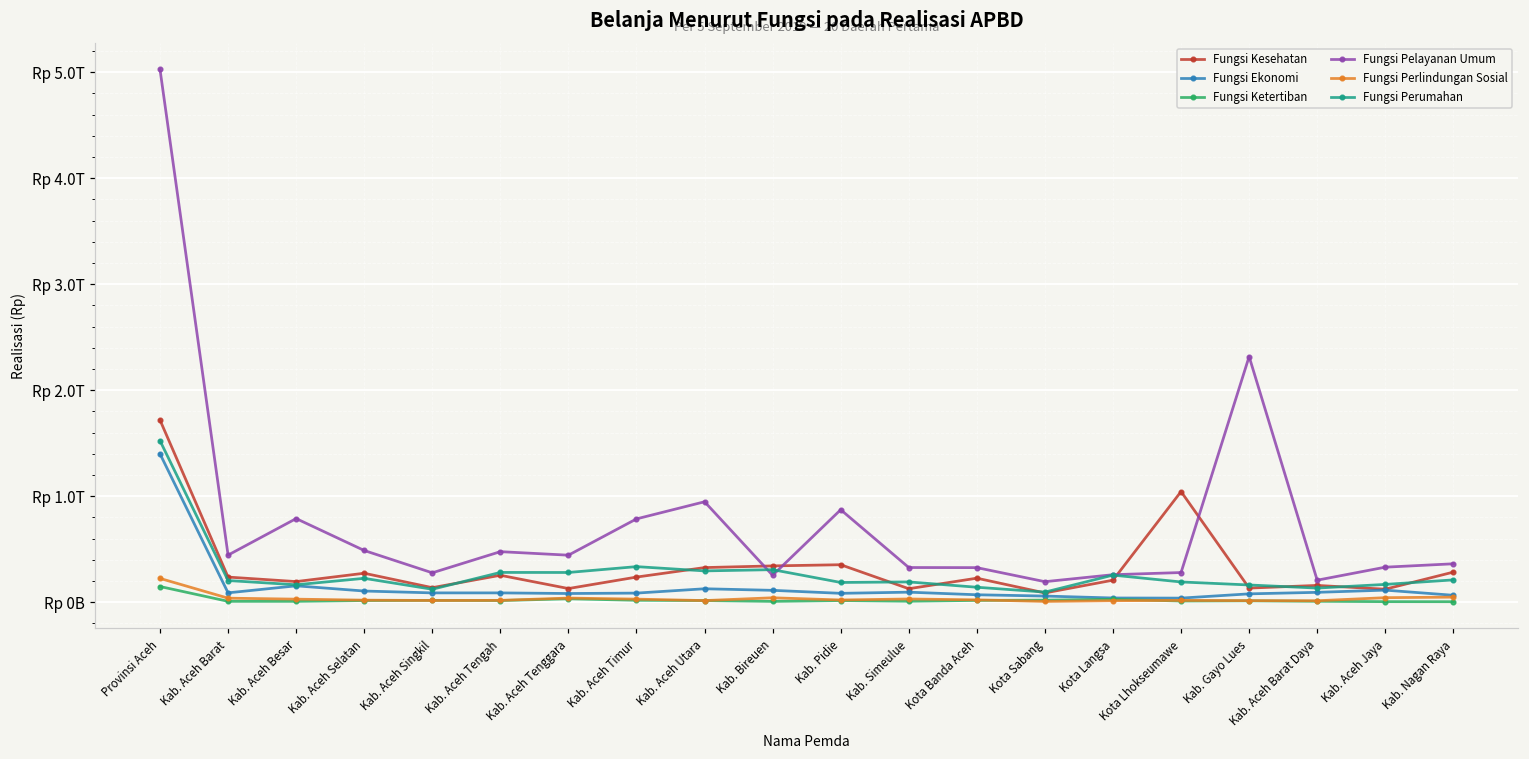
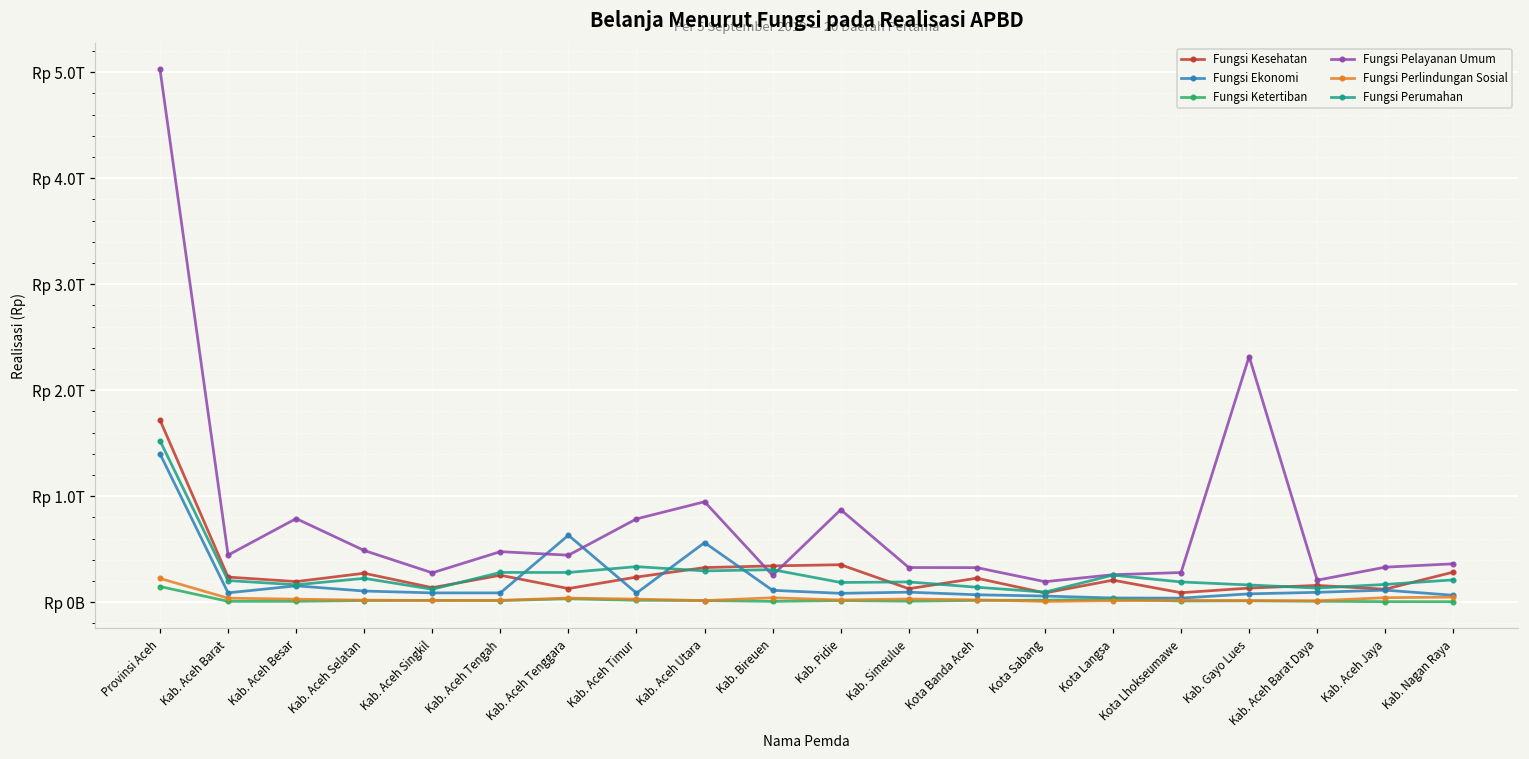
  {
    "Fungsi Kesehatan": {
      "Provinsi Aceh": "Rp 1.7T",
      "Kab. Aceh Barat": "Rp 0.2T",
      "Kab. Aceh Besar": "Rp 0.2T",
      "Kab. Aceh Selatan": "Rp 0.3T",
      "Kab. Aceh Tengah": "Rp 0.3T",
      "Kab. Aceh Tenggara": "Rp 0.1T",
      "Kab. Aceh Timur": "Rp 0.2T",
      "Kab. Aceh Utara": "Rp 0.3T",
      "Kab. Bireuen": "Rp 0.3T",
      "Kab. Pidie": "Rp 0.4T",
      "Kab. Simeulue": "Rp 0.1T",
      "Kota Banda Aceh": "Rp 0.2T",
      "Kota Langsa": "Rp 0.2T",
-     "Kota Lhokseumawe": "Rp 1.0T",
+     "Kota Lhokseumawe": "Rp 0.1T",
      "Kab. Gayo Lues": "Rp 0.1T",
      "Kab. Nagan Raya": "Rp 0.3T"
    },
    "Fungsi Ekonomi": {
      "Provinsi Aceh": "Rp 1.4T",
      "Kab. Aceh Barat": "Rp 0.1T",
      "Kab. Aceh Selatan": "Rp 0.1T",
      "Kab. Aceh Singkil": "Rp 0.1T",
      "Kab. Aceh Tengah": "Rp 0.1T",
-     "Kab. Aceh Tenggara": "Rp 0.1T",
+     "Kab. Aceh Tenggara": "Rp 0.6T",
      "Kab. Aceh Timur": "Rp 0.1T",
-     "Kab. Aceh Utara": "Rp 0.1T",
+     "Kab. Aceh Utara": "Rp 0.6T",
      "Kab. Bireuen": "Rp 0.1T",
      "Kab. Pidie": "Rp 0.1T",
      "Kab. Simeulue": "Rp 0.1T",
      "Kota Banda Aceh": "Rp 0.1T",
      "Kota Sabang": "Rp 0.1T",
      "Kab. Gayo Lues": "Rp 0.1T",
      "Kab. Aceh Barat Daya": "Rp 0.1T"
    },
    "Fungsi Pelayanan Umum": {
      "Provinsi Aceh": "Rp 5.0T",
      "Kab. Aceh Barat": "Rp 0.4T",
      "Kab. Aceh Besar": "Rp 0.8T",
      "Kab. Aceh Selatan": "Rp 0.5T",
      "Kab. Aceh Singkil": "Rp 0.3T",
      "Kab. Aceh Tengah": "Rp 0.5T",
      "Kab. Aceh Tenggara": "Rp 0.4T",
      "Kab. Aceh Timur": "Rp 0.8T",
      "Kab. Aceh Utara": "Rp 0.9T",
      "Kab. Bireuen": "Rp 0.3T",
      "Kab. Pidie": "Rp 0.9T",
      "Kab. Simeulue": "Rp 0.3T",
      "Kota Banda Aceh": "Rp 0.3T",
      "Kota Sabang": "Rp 0.2T",
      "Kota Lhokseumawe": "Rp 0.3T",
      "Kab. Gayo Lues": "Rp 2.3T",
      "Kab. Aceh Barat Daya": "Rp 0.2T",
      "Kab. Aceh Jaya": "Rp 0.3T",
      "Kab. Nagan Raya": "Rp 0.4T"
    },
    "Fungsi Perlindungan Sosial": {
      "Provinsi Aceh": "Rp 0.2T",
      "Kab. Aceh Barat": "Rp 0.0T",
      "Kab. Bireuen": "Rp 0.0T",
      "Kab. Aceh Jaya": "Rp 0.0T"
    }
  }
